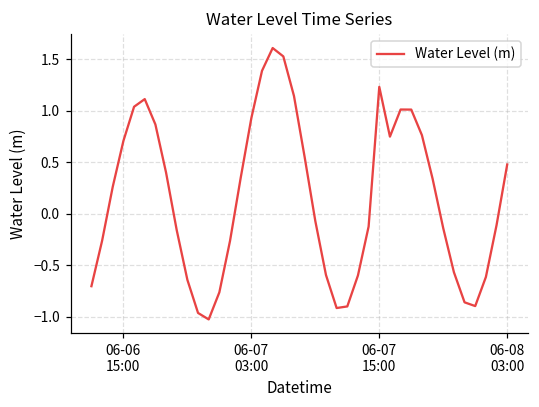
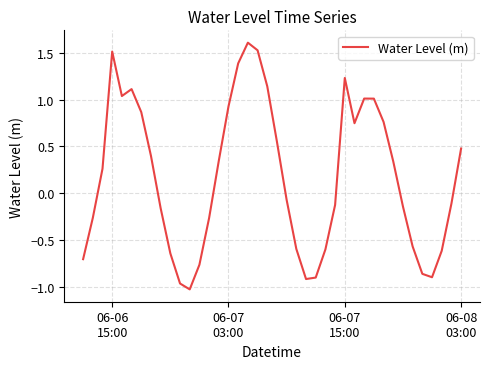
  {
-   "06-06 15:00": 0.7,
+   "06-06 15:00": 1.5,
    "06-07 03:00": 0.9,
    "06-07 15:00": 1.2,
    "06-08 03:00": 0.5
  }
